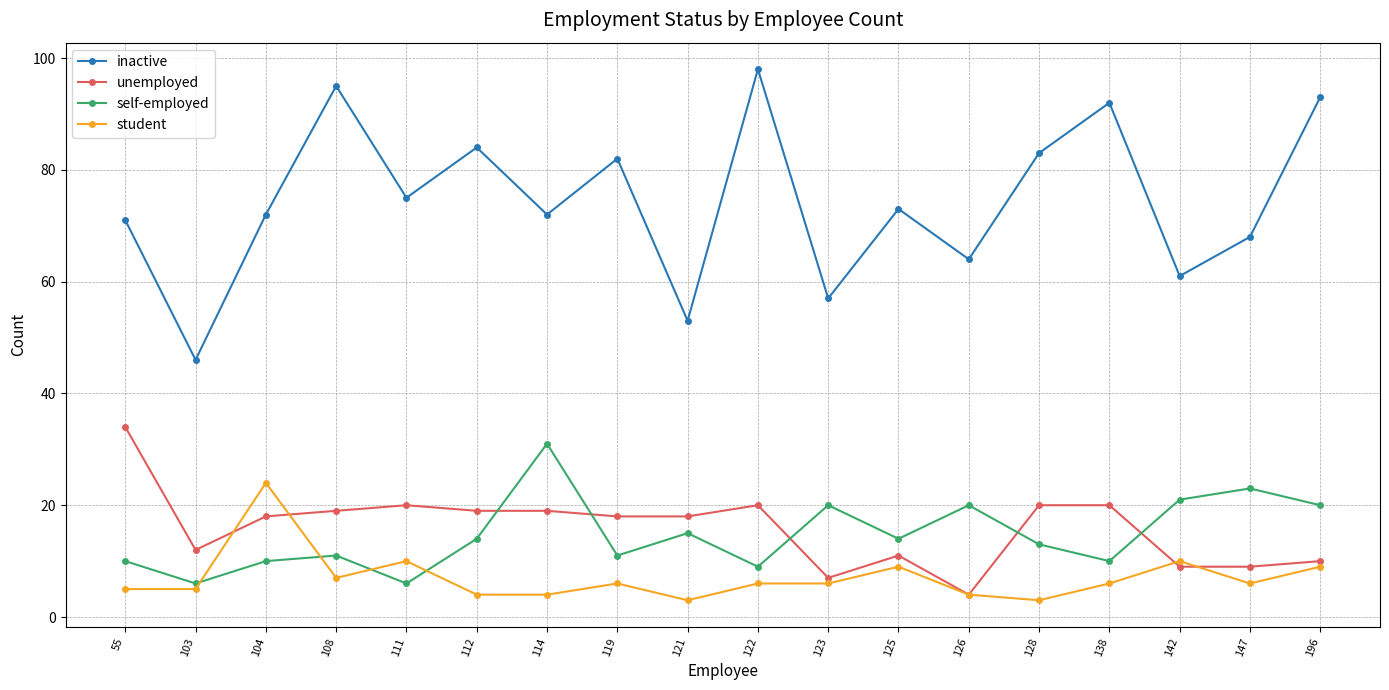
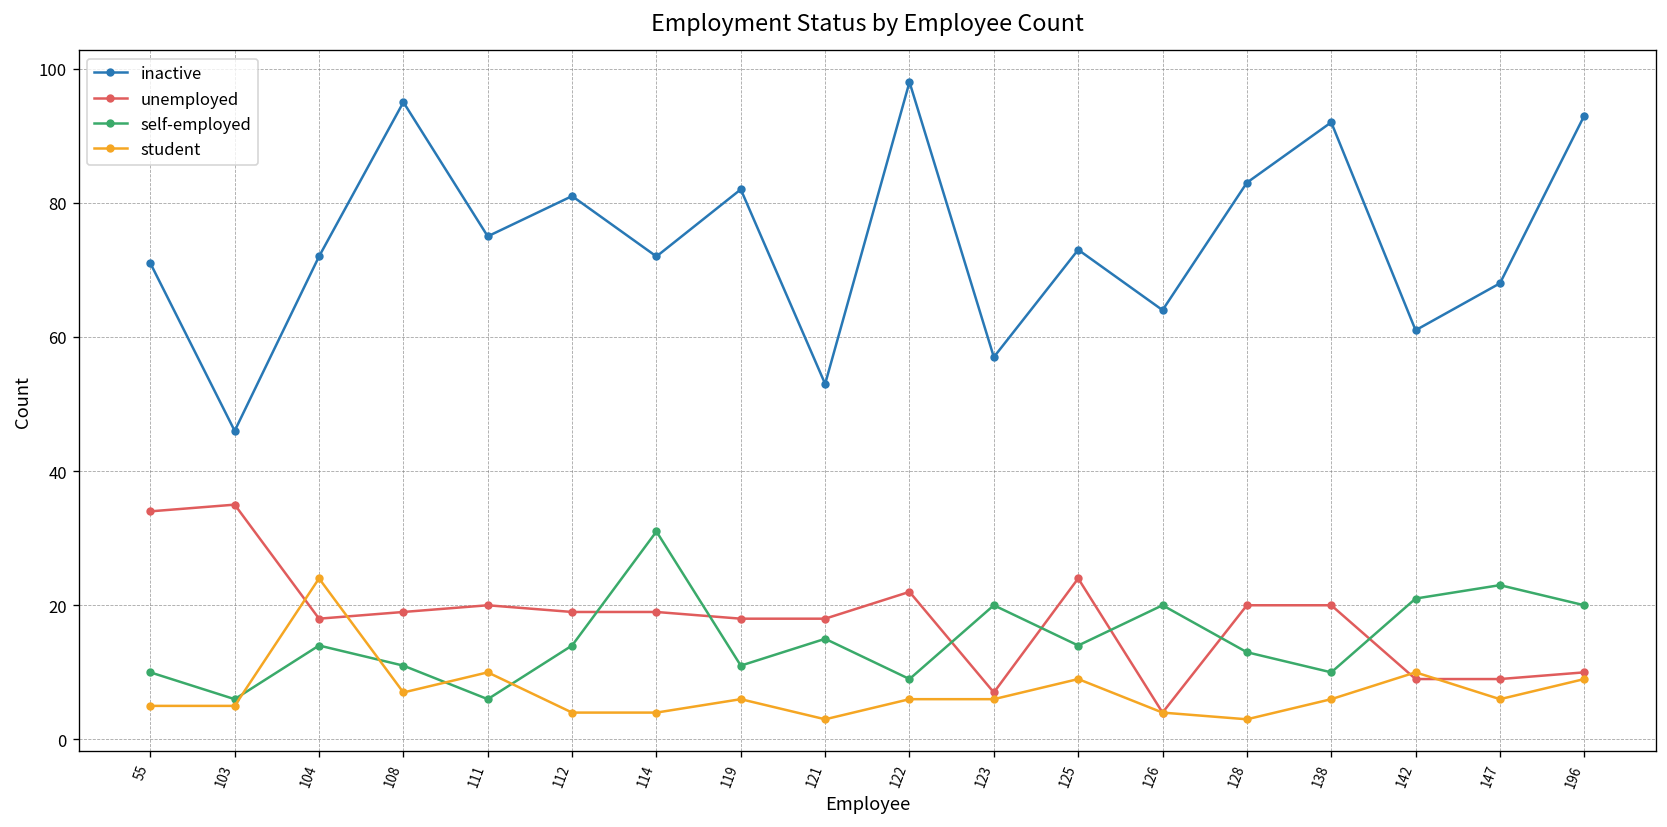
  {
    "inactive": {
      "55": 71,
      "103": 46,
      "104": 72,
      "108": 95,
      "111": 75,
-     "112": 84,
+     "112": 81,
      "114": 72,
      "119": 82,
      "121": 53,
      "122": 98,
      "123": 57,
      "125": 73,
      "126": 64,
      "128": 83,
      "138": 92,
      "142": 61,
      "147": 68,
      "196": 93
    },
    "unemployed": {
      "55": 34,
-     "103": 12,
+     "103": 35,
      "104": 18,
      "108": 19,
      "111": 20,
      "112": 19,
      "114": 19,
      "119": 18,
      "121": 18,
-     "122": 20,
+     "122": 22,
      "123": 7,
-     "125": 11,
+     "125": 24,
      "128": 20,
      "138": 20,
      "142": 9,
      "147": 9,
      "196": 10
    },
    "self-employed": {
      "55": 10,
      "103": 6,
-     "104": 10,
+     "104": 14,
      "108": 11,
      "111": 6,
      "112": 14,
      "114": 31,
      "119": 11,
      "121": 15,
      "122": 9,
      "123": 20,
      "125": 14,
      "126": 20,
      "128": 13,
      "138": 10,
      "142": 21,
      "147": 23,
      "196": 20
    },
    "student": {
      "55": 5,
      "103": 5,
      "104": 24,
      "108": 7,
      "111": 10,
      "112": 4,
      "114": 4,
      "119": 6,
      "121": 3,
      "122": 6,
      "123": 6,
      "125": 9,
      "128": 3,
      "138": 6,
      "142": 10,
      "147": 6,
      "196": 9
    }
  }
